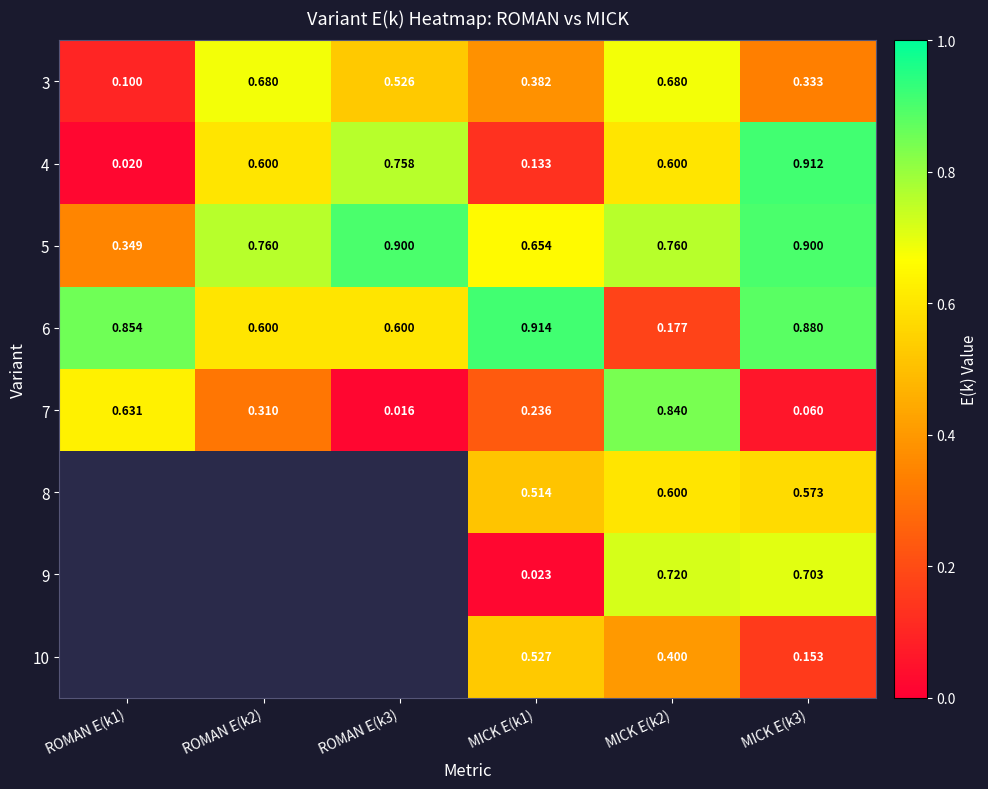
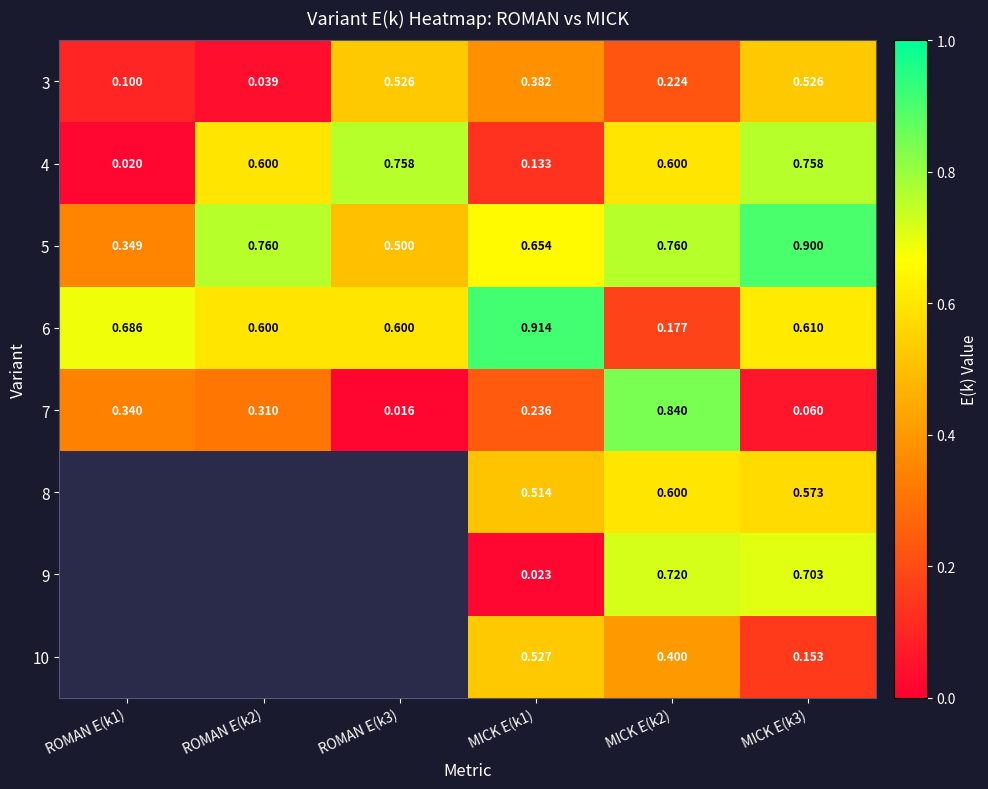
  {
    "3": {
      "ROMAN E(k1)": 0.100,
-     "ROMAN E(k2)": 0.680,
+     "ROMAN E(k2)": 0.039,
      "ROMAN E(k3)": 0.526,
      "MICK E(k1)": 0.382,
-     "MICK E(k2)": 0.680,
-     "MICK E(k3)": 0.333
+     "MICK E(k2)": 0.224,
+     "MICK E(k3)": 0.526
    },
    "4": {
      "ROMAN E(k1)": 0.020,
      "ROMAN E(k2)": 0.600,
      "ROMAN E(k3)": 0.758,
      "MICK E(k1)": 0.133,
      "MICK E(k2)": 0.600,
-     "MICK E(k3)": 0.912
+     "MICK E(k3)": 0.758
    },
    "5": {
      "ROMAN E(k1)": 0.349,
      "ROMAN E(k2)": 0.760,
-     "ROMAN E(k3)": 0.900,
+     "ROMAN E(k3)": 0.500,
      "MICK E(k1)": 0.654,
      "MICK E(k2)": 0.760,
      "MICK E(k3)": 0.900
    },
    "6": {
-     "ROMAN E(k1)": 0.854,
+     "ROMAN E(k1)": 0.686,
      "ROMAN E(k2)": 0.600,
      "ROMAN E(k3)": 0.600,
      "MICK E(k1)": 0.914,
      "MICK E(k2)": 0.177,
-     "MICK E(k3)": 0.880
+     "MICK E(k3)": 0.610
    },
    "7": {
-     "ROMAN E(k1)": 0.631,
+     "ROMAN E(k1)": 0.340,
      "ROMAN E(k2)": 0.310,
      "ROMAN E(k3)": 0.016,
      "MICK E(k1)": 0.236,
      "MICK E(k2)": 0.840,
      "MICK E(k3)": 0.060
    },
    "8": {
      "MICK E(k1)": 0.514,
      "MICK E(k2)": 0.600,
      "MICK E(k3)": 0.573
    },
    "9": {
      "MICK E(k1)": 0.023,
      "MICK E(k2)": 0.720,
      "MICK E(k3)": 0.703
    },
    "10": {
      "MICK E(k1)": 0.527,
      "MICK E(k2)": 0.400,
      "MICK E(k3)": 0.153
    }
  }
